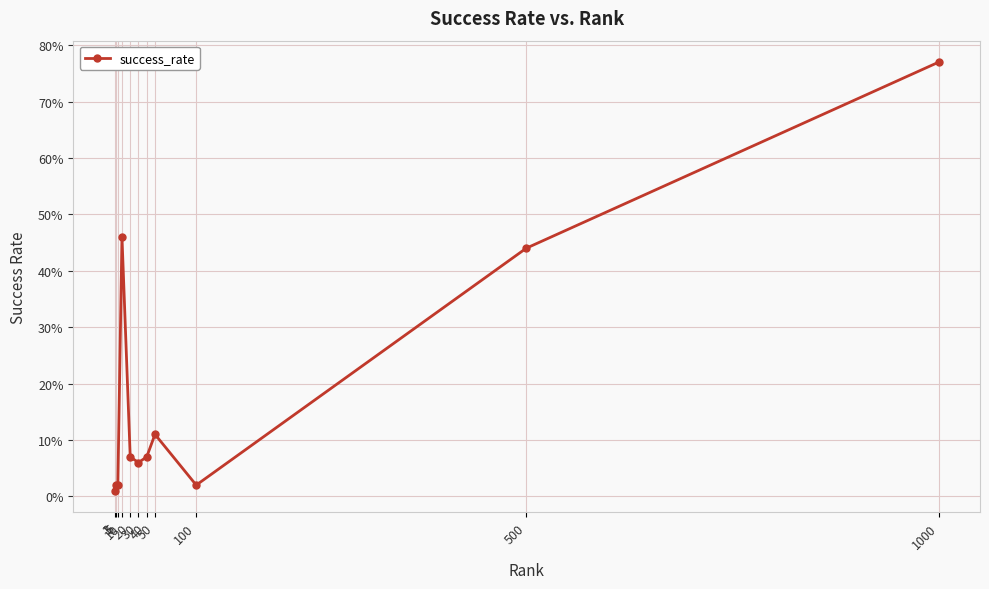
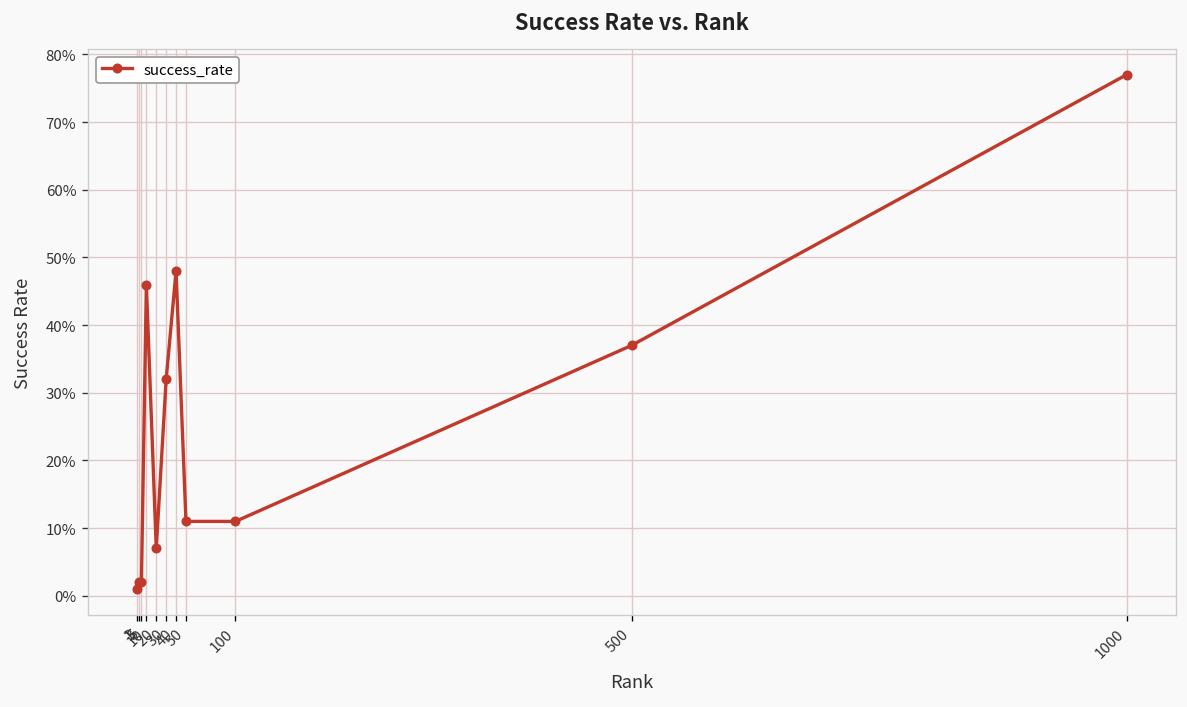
  {
    "1": "1%",
    "3": "2%",
    "5": "2%",
    "10": "46%",
    "20": "7%",
-   "30": "6%",
-   "40": "7%",
+   "30": "32%",
+   "40": "48%",
    "50": "11%",
-   "100": "2%",
-   "500": "44%",
+   "100": "11%",
+   "500": "37%",
    "1000": "77%"
  }
